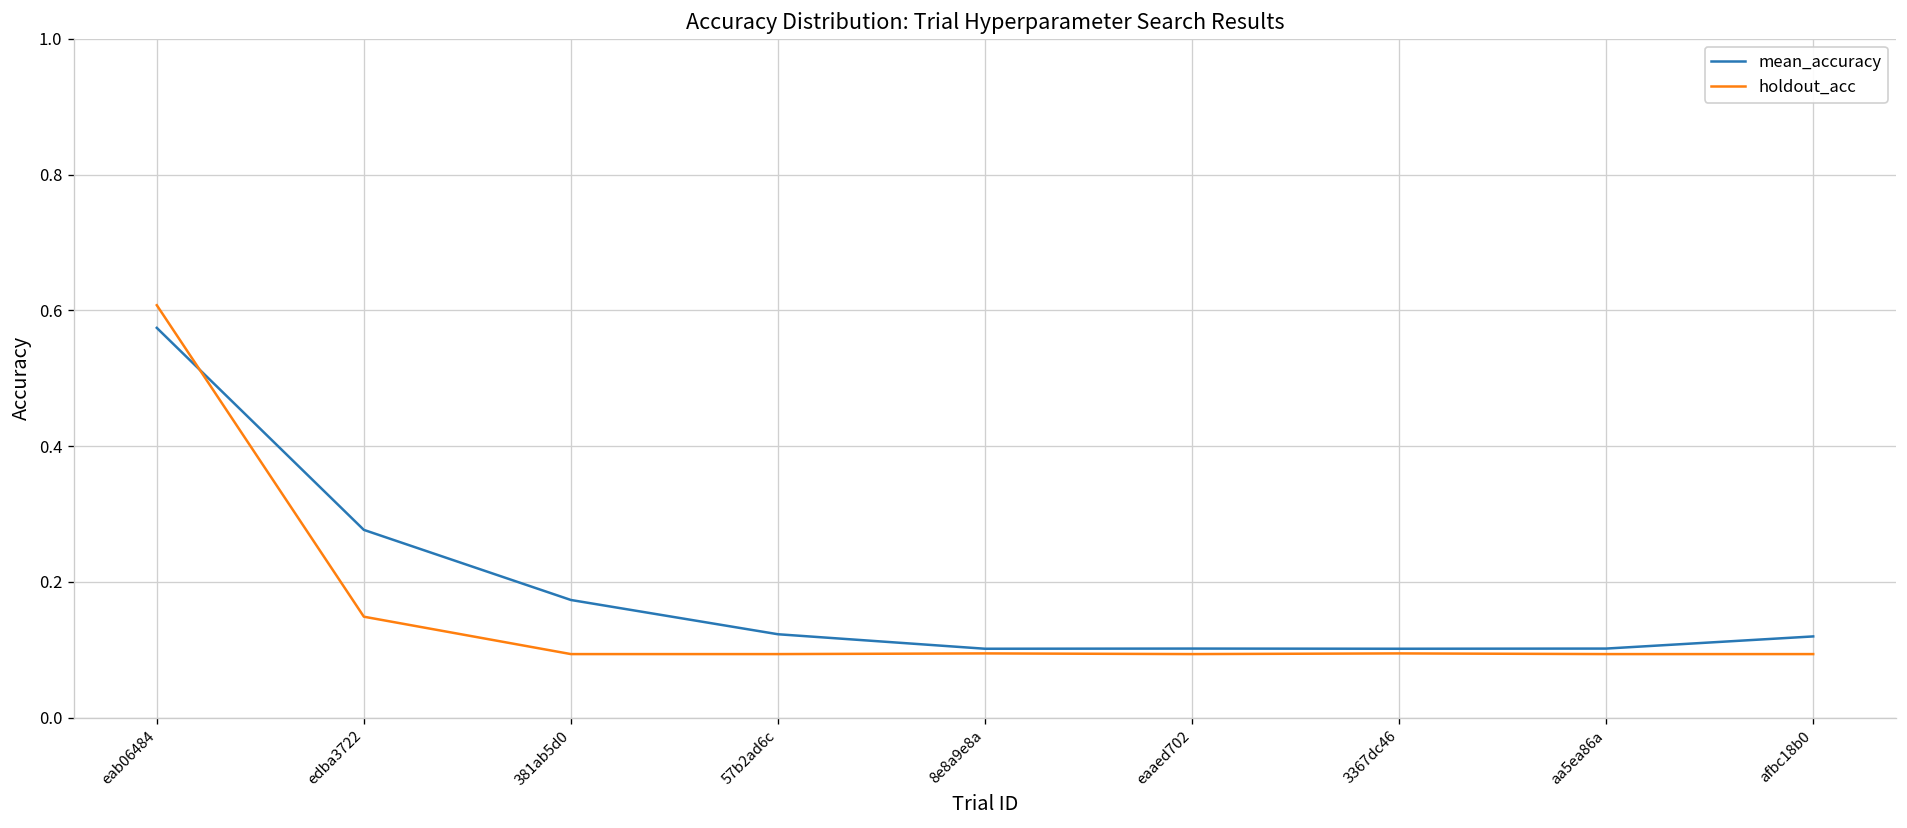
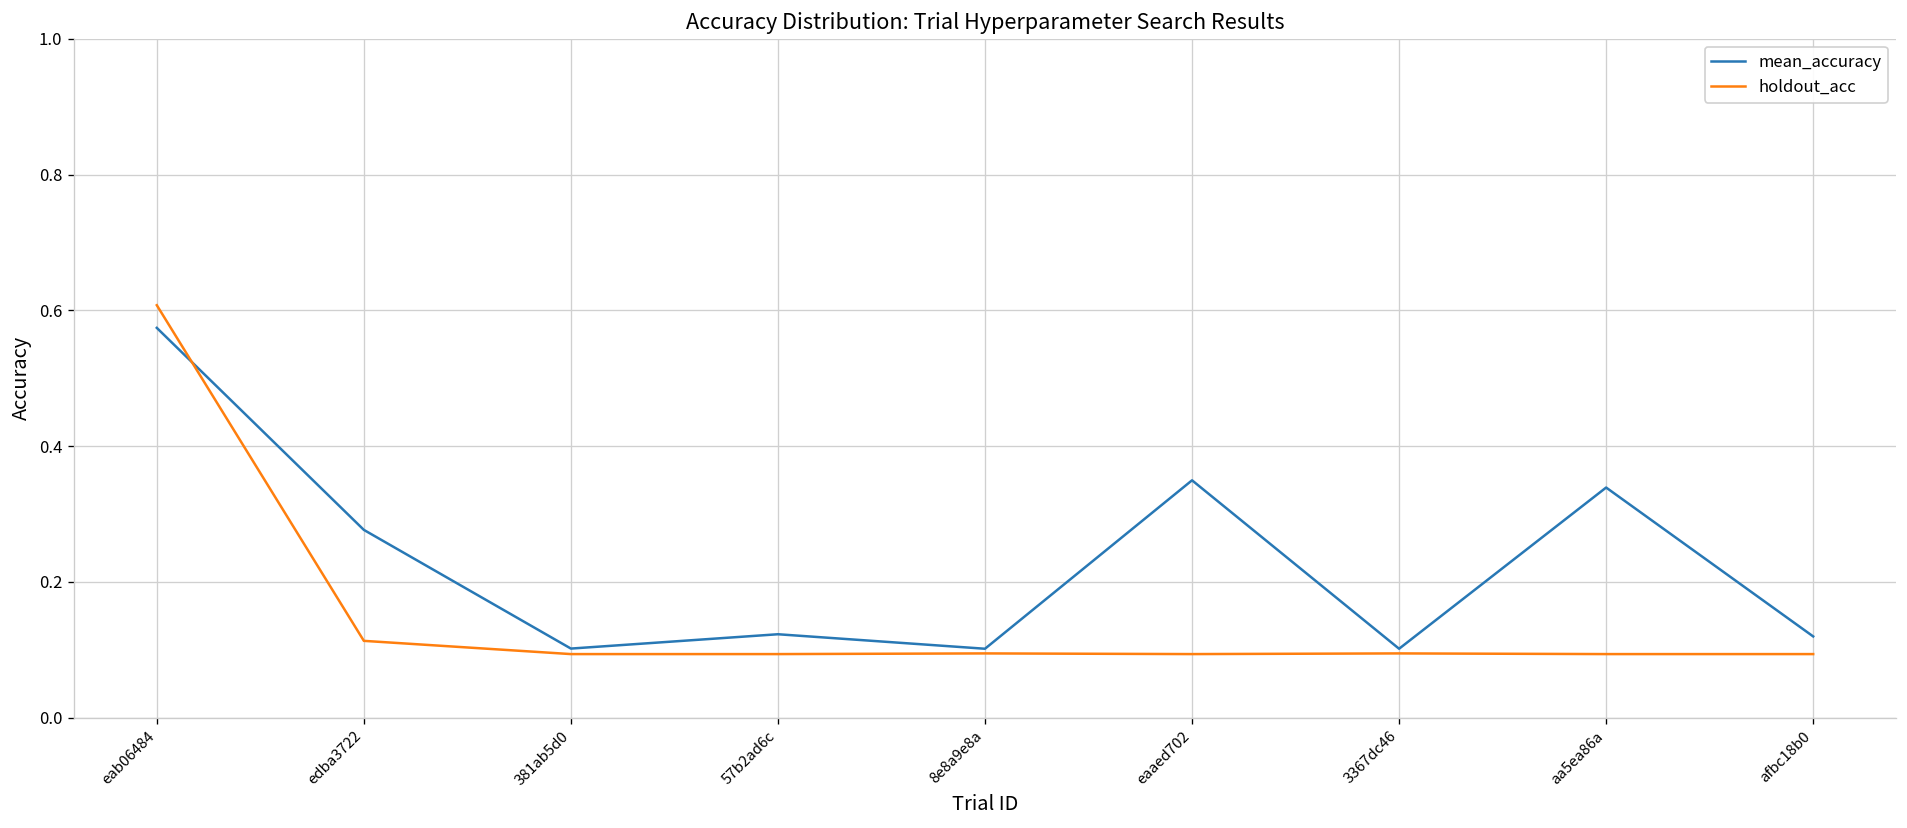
  {
    "mean_accuracy": {
      "eab06484": 0.57,
      "edba3722": 0.28,
-     "381ab5d0": 0.17,
+     "381ab5d0": 0.10,
      "57b2ad6c": 0.12,
      "8e8a9e8a": 0.10,
-     "eaaed702": 0.10,
+     "eaaed702": 0.35,
      "3367dc46": 0.10,
-     "aa5ea86a": 0.10,
+     "aa5ea86a": 0.34,
      "afbc18b0": 0.12
    },
    "holdout_acc": {
      "eab06484": 0.61,
-     "edba3722": 0.15,
+     "edba3722": 0.11,
      "381ab5d0": 0.09,
      "57b2ad6c": 0.09,
      "8e8a9e8a": 0.09,
      "eaaed702": 0.09,
      "3367dc46": 0.09,
      "aa5ea86a": 0.09,
      "afbc18b0": 0.09
    }
  }
